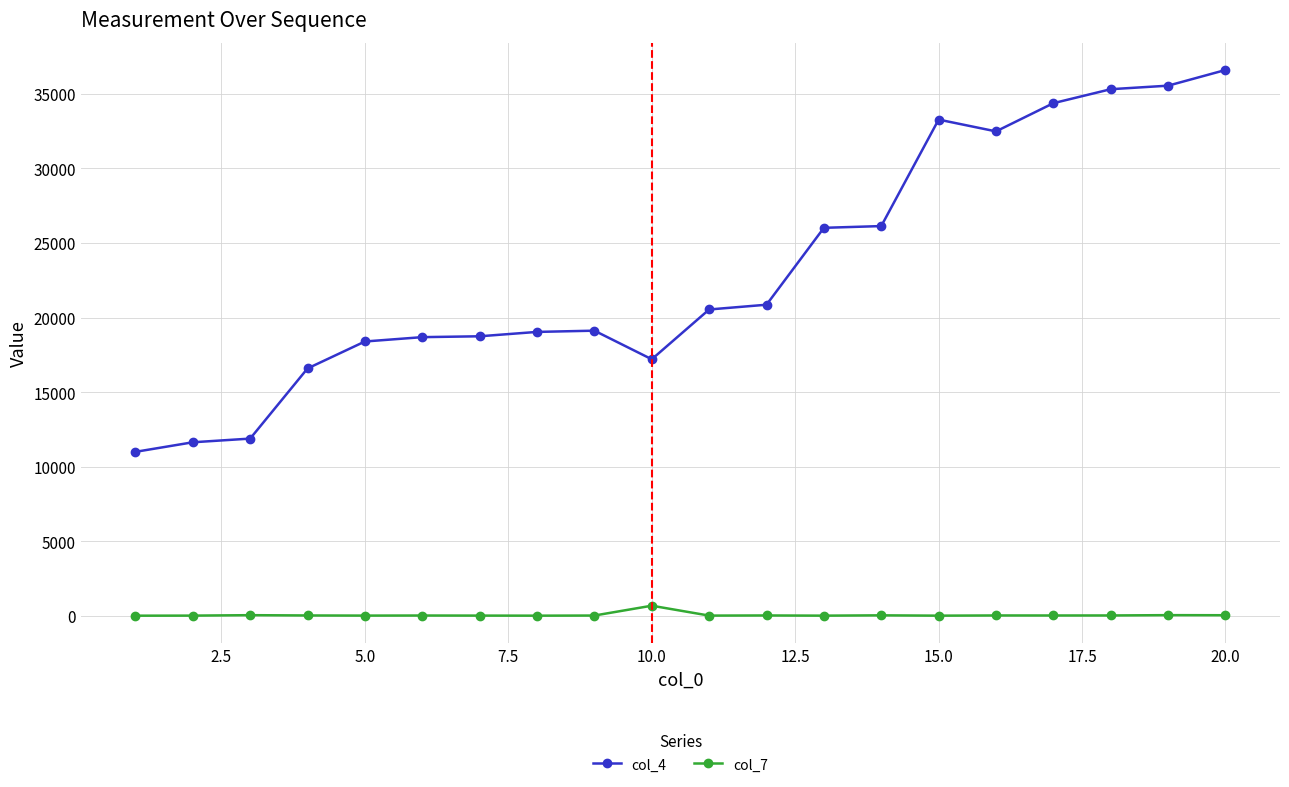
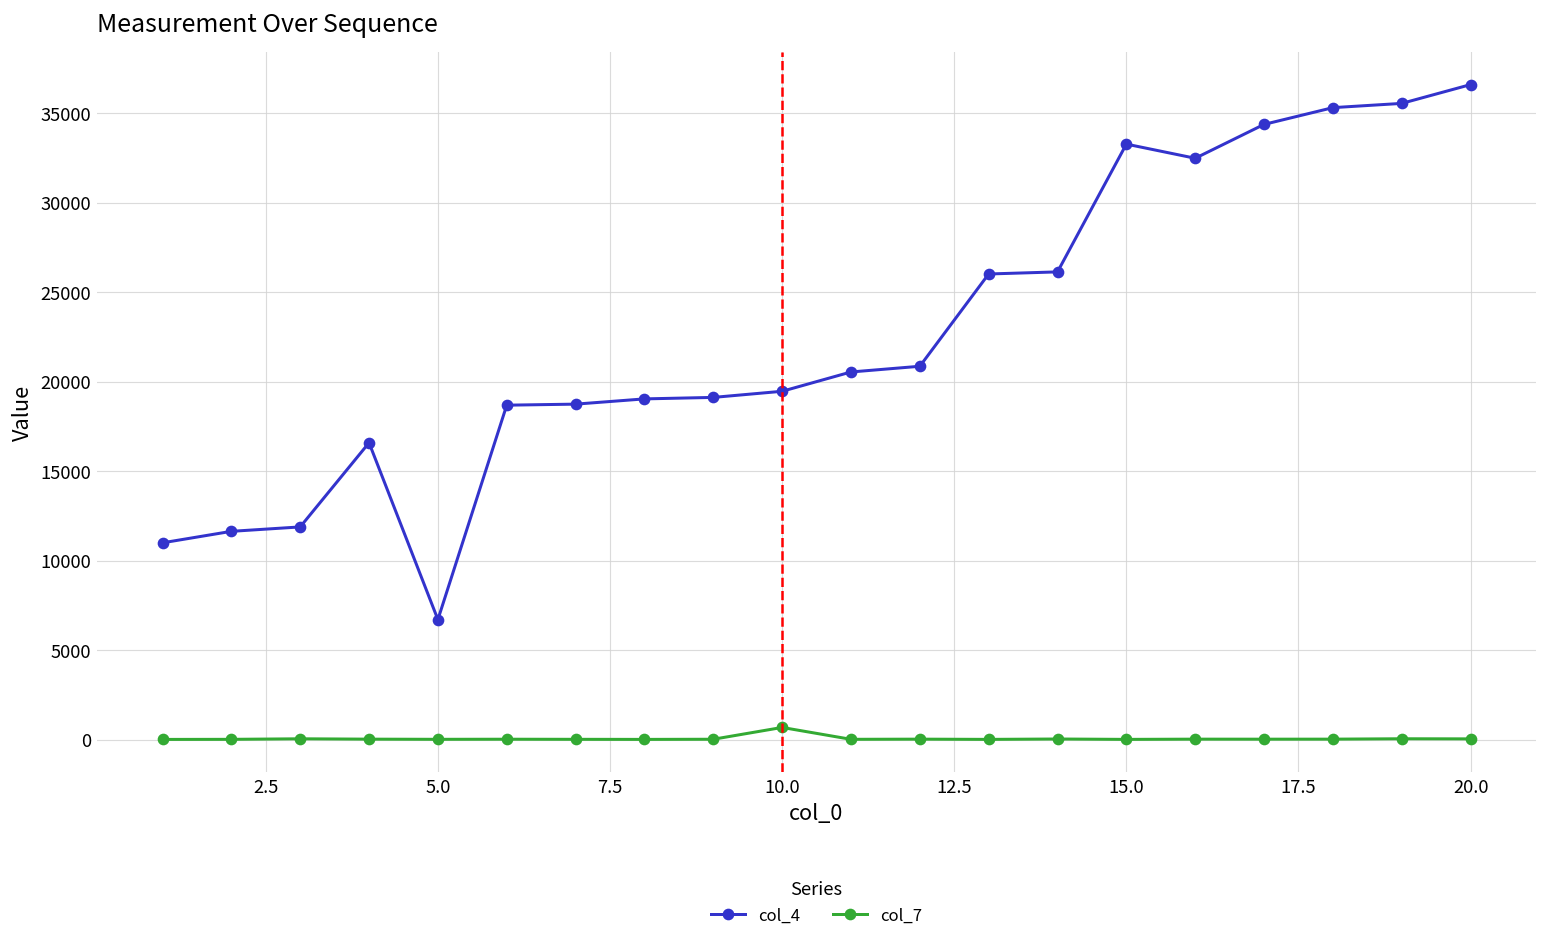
  {
    "col_4": {
-     "5.0": 18400,
-     "10.0": 17200,
+     "5.0": 6700,
+     "10.0": 19500,
      "15.0": 33300,
      "20.0": 36600
    },
    "col_7": {
      "5.0": 0,
      "10.0": 700,
      "15.0": 0,
      "20.0": 100
    }
  }
